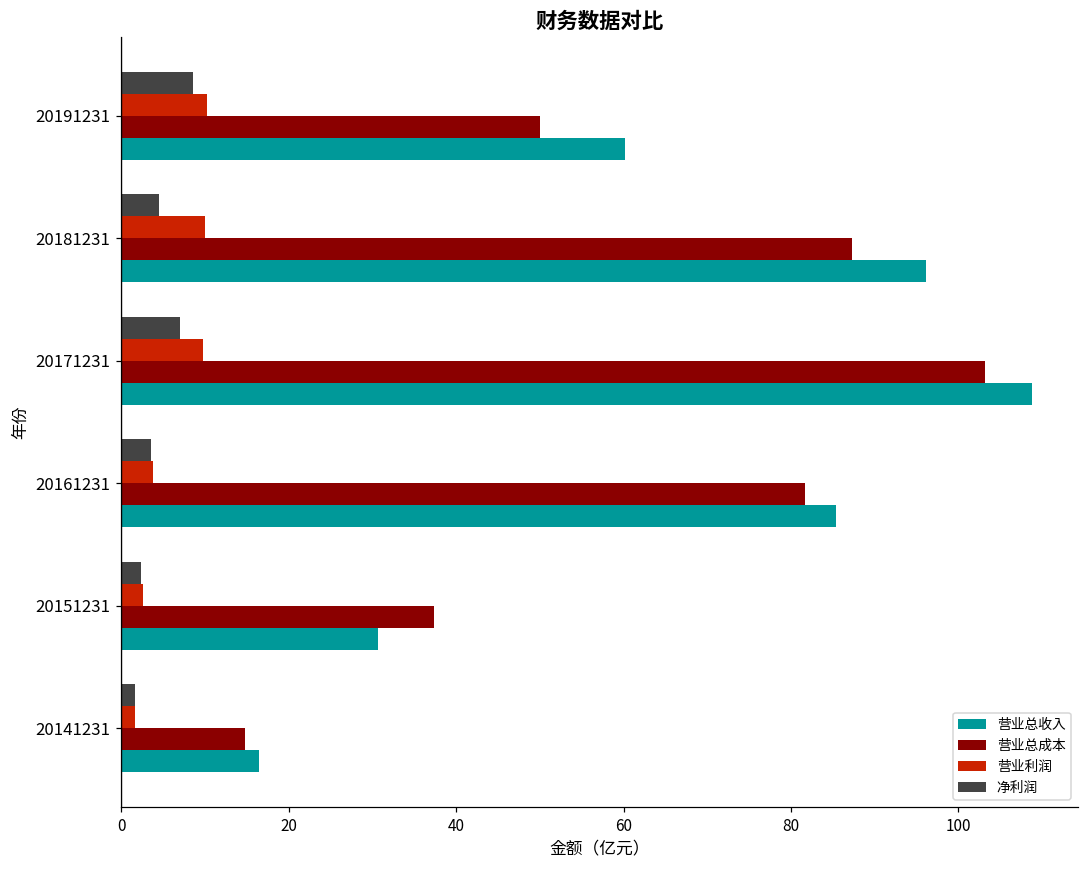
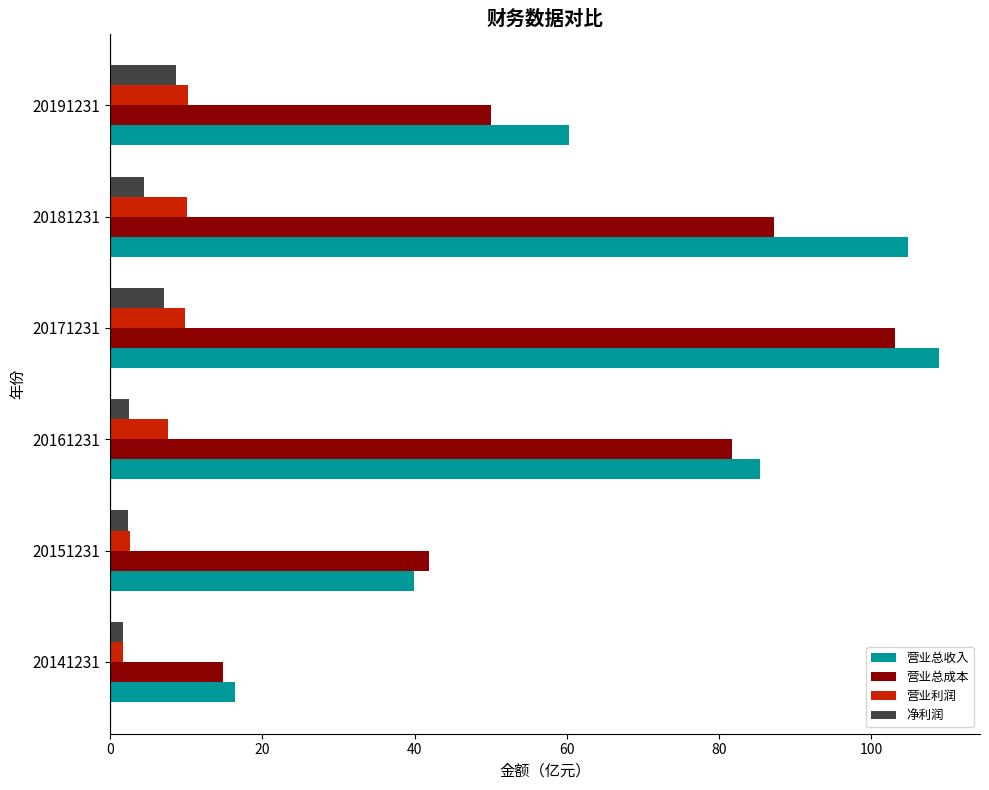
  {
    "营业总收入": {
      "20191231": 60,
-     "20181231": 96,
+     "20181231": 105,
      "20171231": 109,
      "20161231": 85,
-     "20151231": 31,
+     "20151231": 40,
      "20141231": 16
    },
    "营业总成本": {
      "20191231": 50,
      "20181231": 87,
      "20171231": 103,
      "20161231": 82,
-     "20151231": 37,
+     "20151231": 42,
      "20141231": 15
    },
    "营业利润": {
      "20191231": 10,
      "20181231": 10,
      "20171231": 10,
-     "20161231": 4,
+     "20161231": 8,
      "20151231": 3,
      "20141231": 2
    },
    "净利润": {
      "20191231": 9,
      "20181231": 4,
      "20171231": 7,
-     "20161231": 4,
+     "20161231": 2,
      "20151231": 2,
      "20141231": 2
    }
  }
